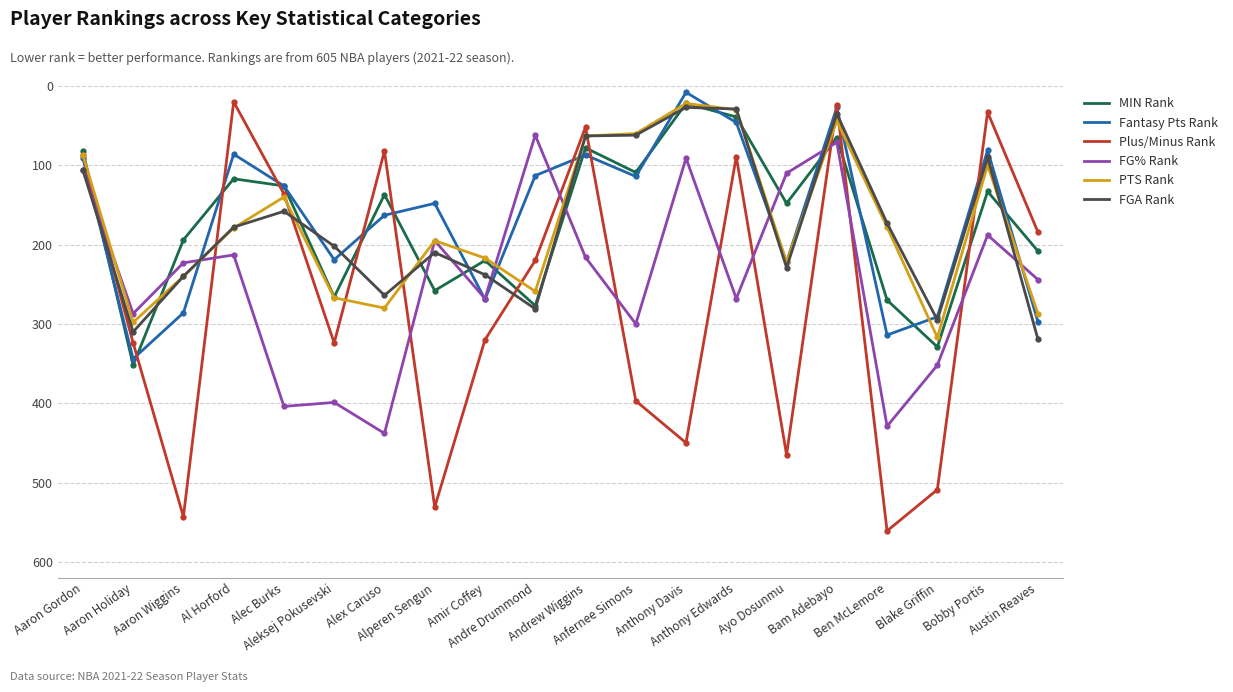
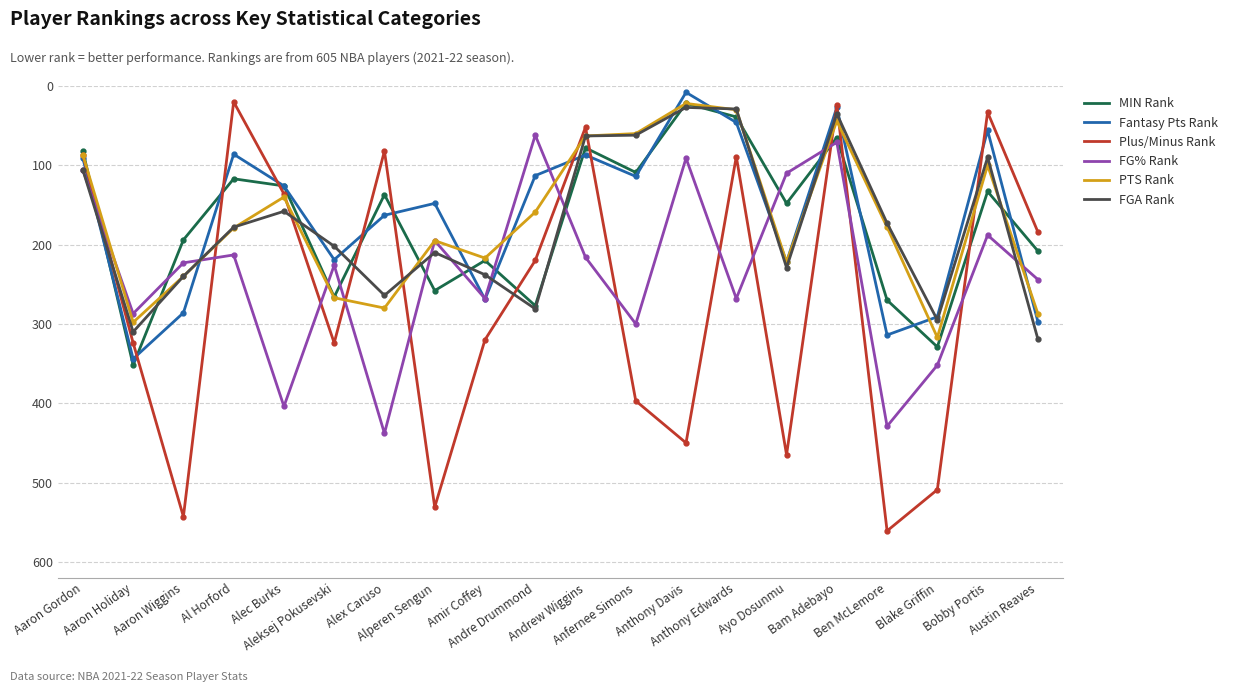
  {
    "Fantasy Pts Rank": {
      "Aaron Gordon": 90,
      "Aaron Holiday": 340,
      "Aaron Wiggins": 290,
      "Al Horford": 90,
      "Aleksej Pokusevski": 220,
      "Alex Caruso": 160,
      "Alperen Sengun": 150,
      "Andre Drummond": 110,
      "Andrew Wiggins": 90,
      "Anfernee Simons": 110,
      "Anthony Davis": 10,
      "Anthony Edwards": 50,
      "Ben McLemore": 310,
      "Blake Griffin": 290,
-     "Bobby Portis": 80,
+     "Bobby Portis": 60,
      "Austin Reaves": 300
    },
    "Plus/Minus Rank": {
      "Aaron Holiday": 320,
      "Aaron Wiggins": 540,
      "Al Horford": 20,
      "Alec Burks": 140,
      "Aleksej Pokusevski": 320,
      "Alex Caruso": 80,
      "Alperen Sengun": 530,
      "Amir Coffey": 320,
      "Andre Drummond": 220,
      "Andrew Wiggins": 50,
      "Anfernee Simons": 400,
      "Anthony Davis": 450,
      "Anthony Edwards": 90,
      "Ayo Dosunmu": 470,
      "Ben McLemore": 560,
      "Blake Griffin": 510,
      "Bobby Portis": 30,
      "Austin Reaves": 180
    },
    "FG% Rank": {
      "Aaron Holiday": 290,
      "Aaron Wiggins": 220,
      "Al Horford": 210,
      "Alec Burks": 400,
-     "Aleksej Pokusevski": 400,
+     "Aleksej Pokusevski": 230,
      "Alex Caruso": 440,
      "Andre Drummond": 60,
      "Andrew Wiggins": 220,
      "Anfernee Simons": 300,
      "Anthony Davis": 90,
      "Anthony Edwards": 270,
      "Ayo Dosunmu": 110,
      "Bam Adebayo": 70,
      "Ben McLemore": 430,
      "Blake Griffin": 350,
      "Bobby Portis": 190,
      "Austin Reaves": 240
    },
    "PTS Rank": {
      "Aaron Holiday": 300,
      "Alec Burks": 140,
      "Alex Caruso": 280,
-     "Andre Drummond": 260,
+     "Andre Drummond": 160,
      "Bam Adebayo": 40,
      "Ben McLemore": 180,
      "Blake Griffin": 320,
      "Bobby Portis": 100,
      "Austin Reaves": 290
    }
  }
